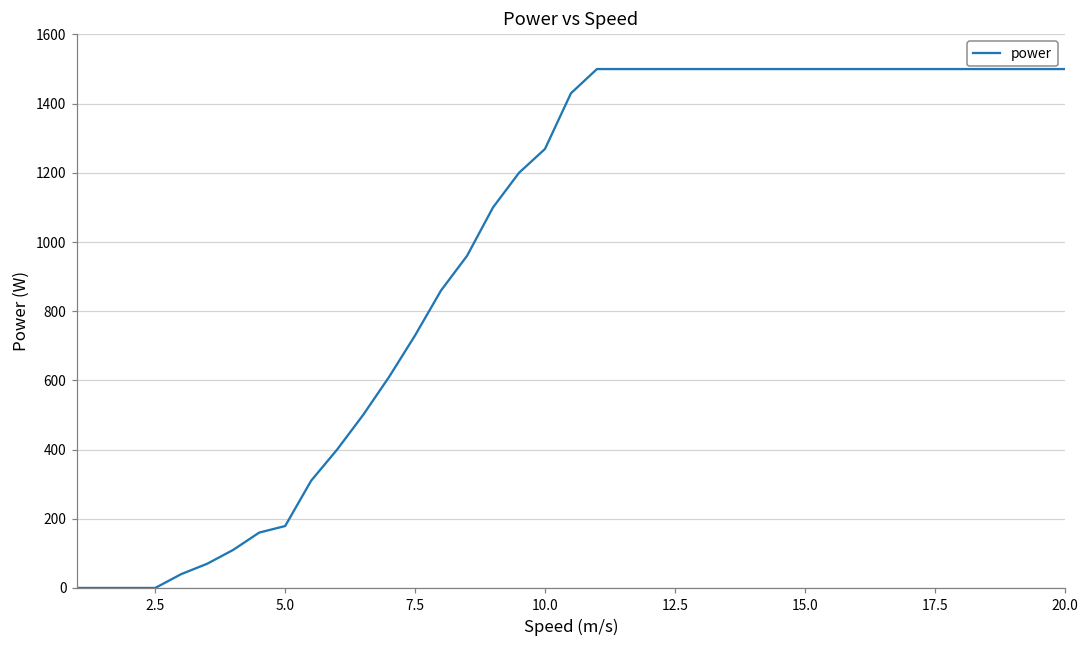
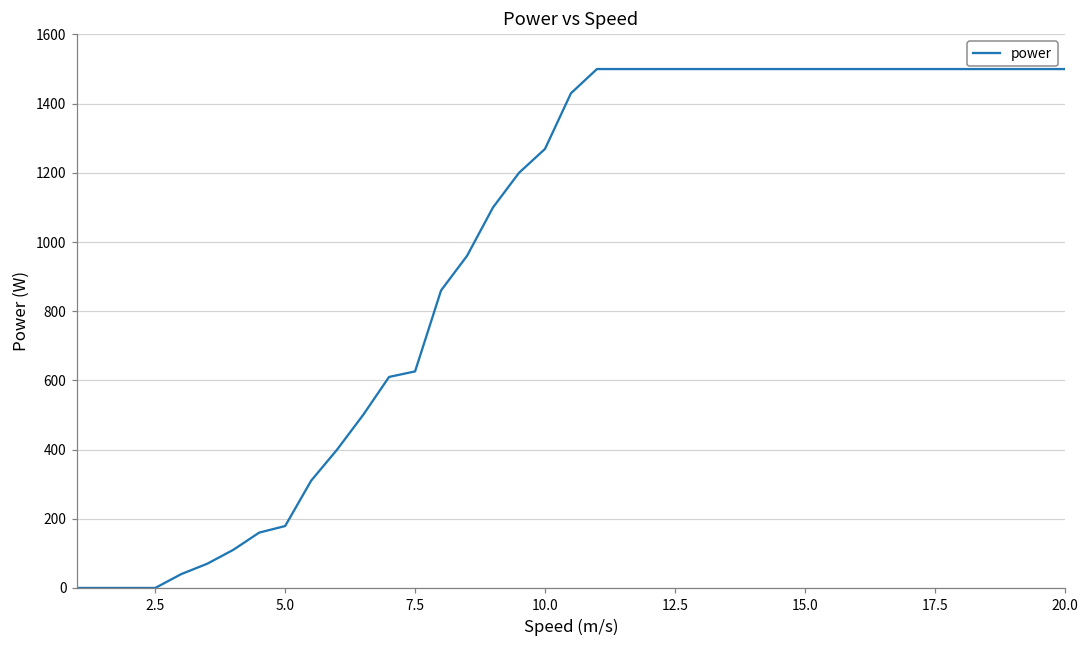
  {
    "2.5": 0,
    "5.0": 180,
-   "7.5": 730,
+   "7.5": 630,
    "10.0": 1270,
    "12.5": 1500,
    "15.0": 1500,
    "17.5": 1500,
    "20.0": 1500
  }
